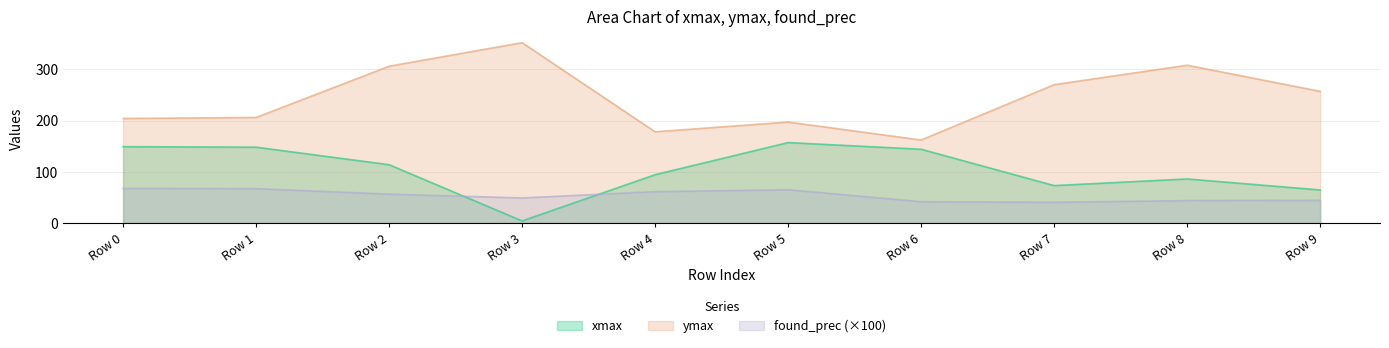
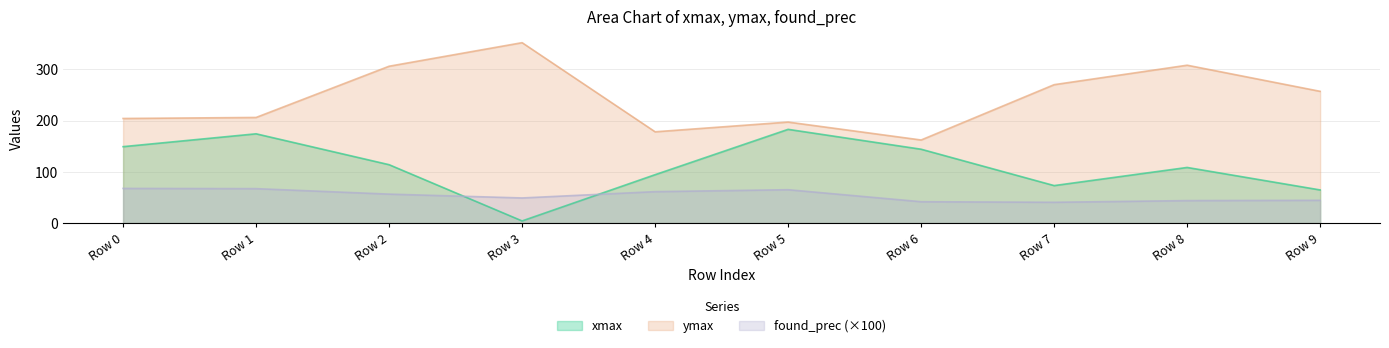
  {
    "xmax": {
      "Row 0": 150,
-     "Row 1": 150,
+     "Row 1": 170,
      "Row 2": 110,
      "Row 3": 0,
      "Row 4": 90,
-     "Row 5": 160,
+     "Row 5": 180,
      "Row 6": 140,
      "Row 7": 70,
-     "Row 8": 90,
+     "Row 8": 110,
      "Row 9": 60
    }
  }
